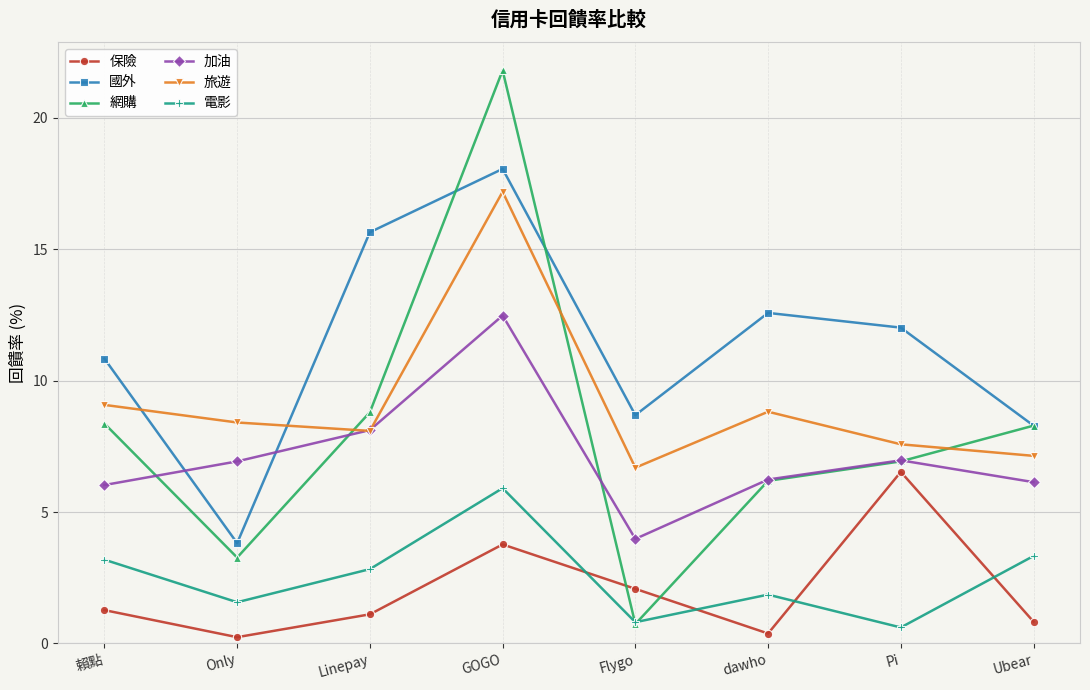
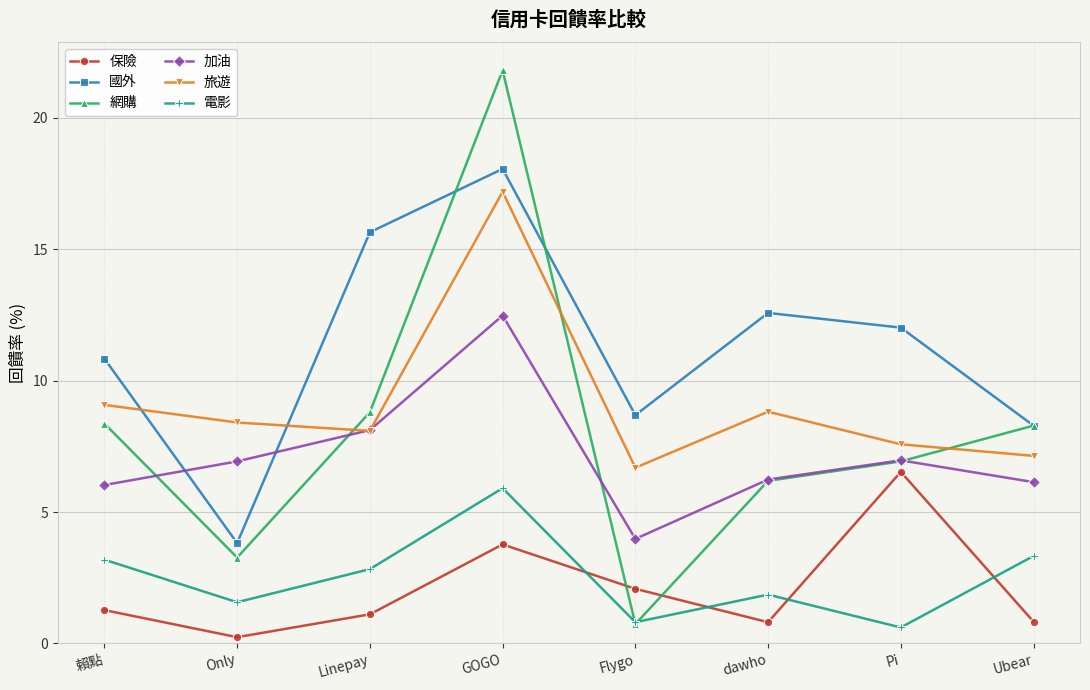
  {
    "保險": {
      "賴點": 1.3,
      "Only": 0.2,
      "Linepay": 1.1,
      "GOGO": 3.8,
      "Flygo": 2.1,
-     "dawho": 0.4,
+     "dawho": 0.8,
      "Pi": 6.5,
      "Ubear": 0.8
    },
    "國外": {
      "賴點": 10.8,
      "Only": 3.8,
      "Linepay": 15.7,
      "GOGO": 18.1,
      "Flygo": 8.7,
      "dawho": 12.6,
      "Pi": 12.0
    },
    "加油": {
      "賴點": 6.0,
      "Only": 6.9,
      "GOGO": 12.5,
      "Flygo": 4.0,
      "Ubear": 6.1
    },
    "旅遊": {
      "賴點": 9.1,
      "Only": 8.4,
      "GOGO": 17.2,
      "Flygo": 6.7,
      "dawho": 8.8,
      "Pi": 7.6,
      "Ubear": 7.1
    }
  }
